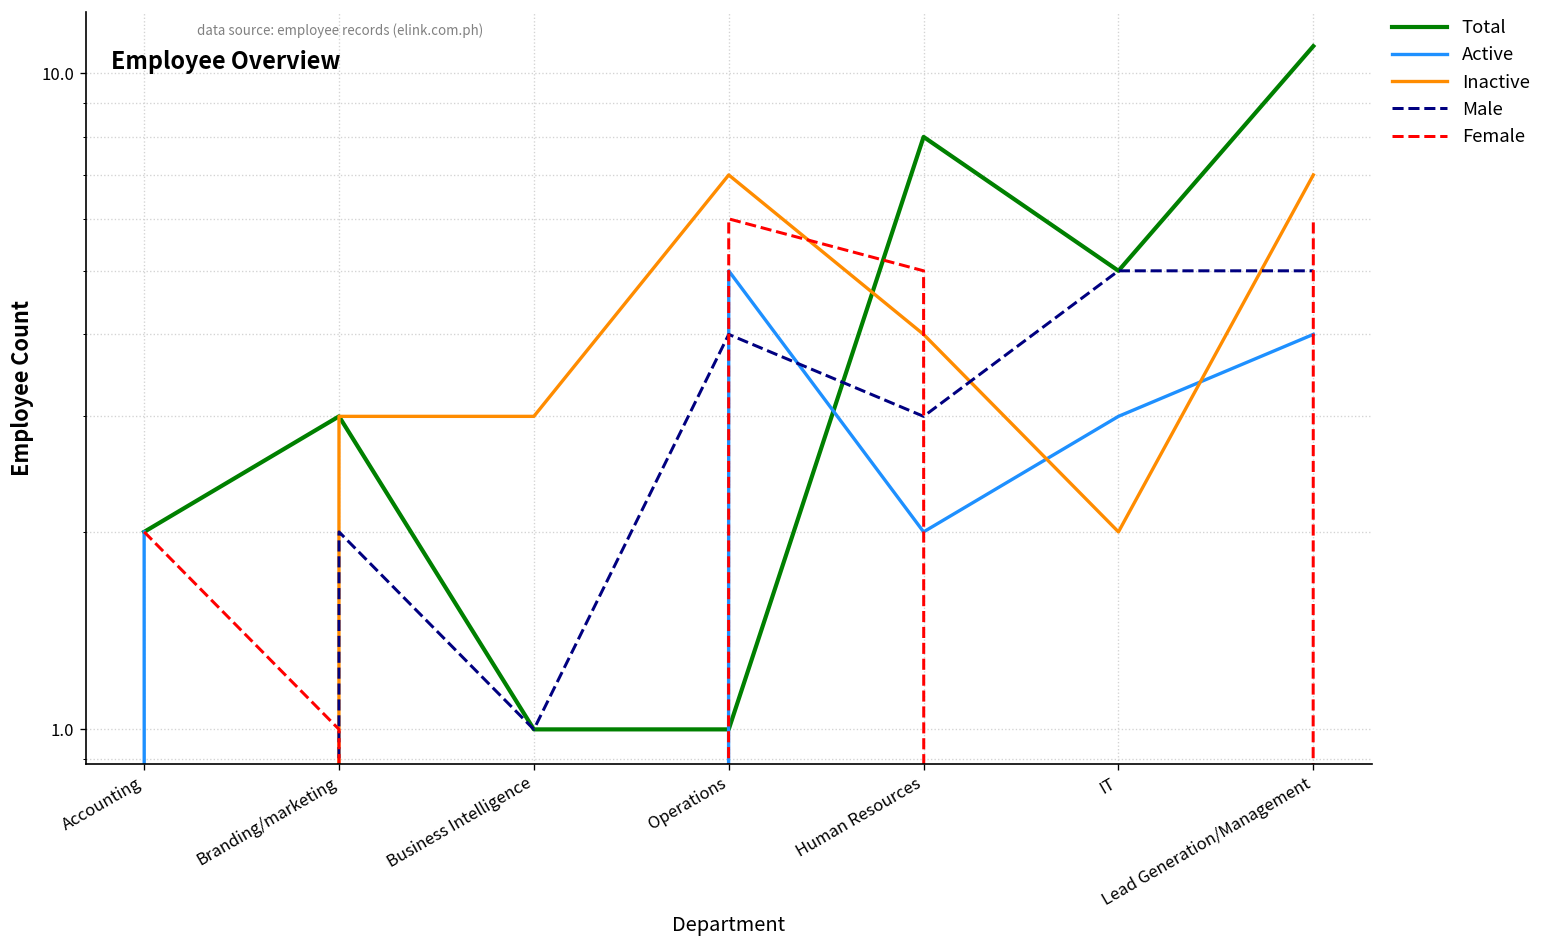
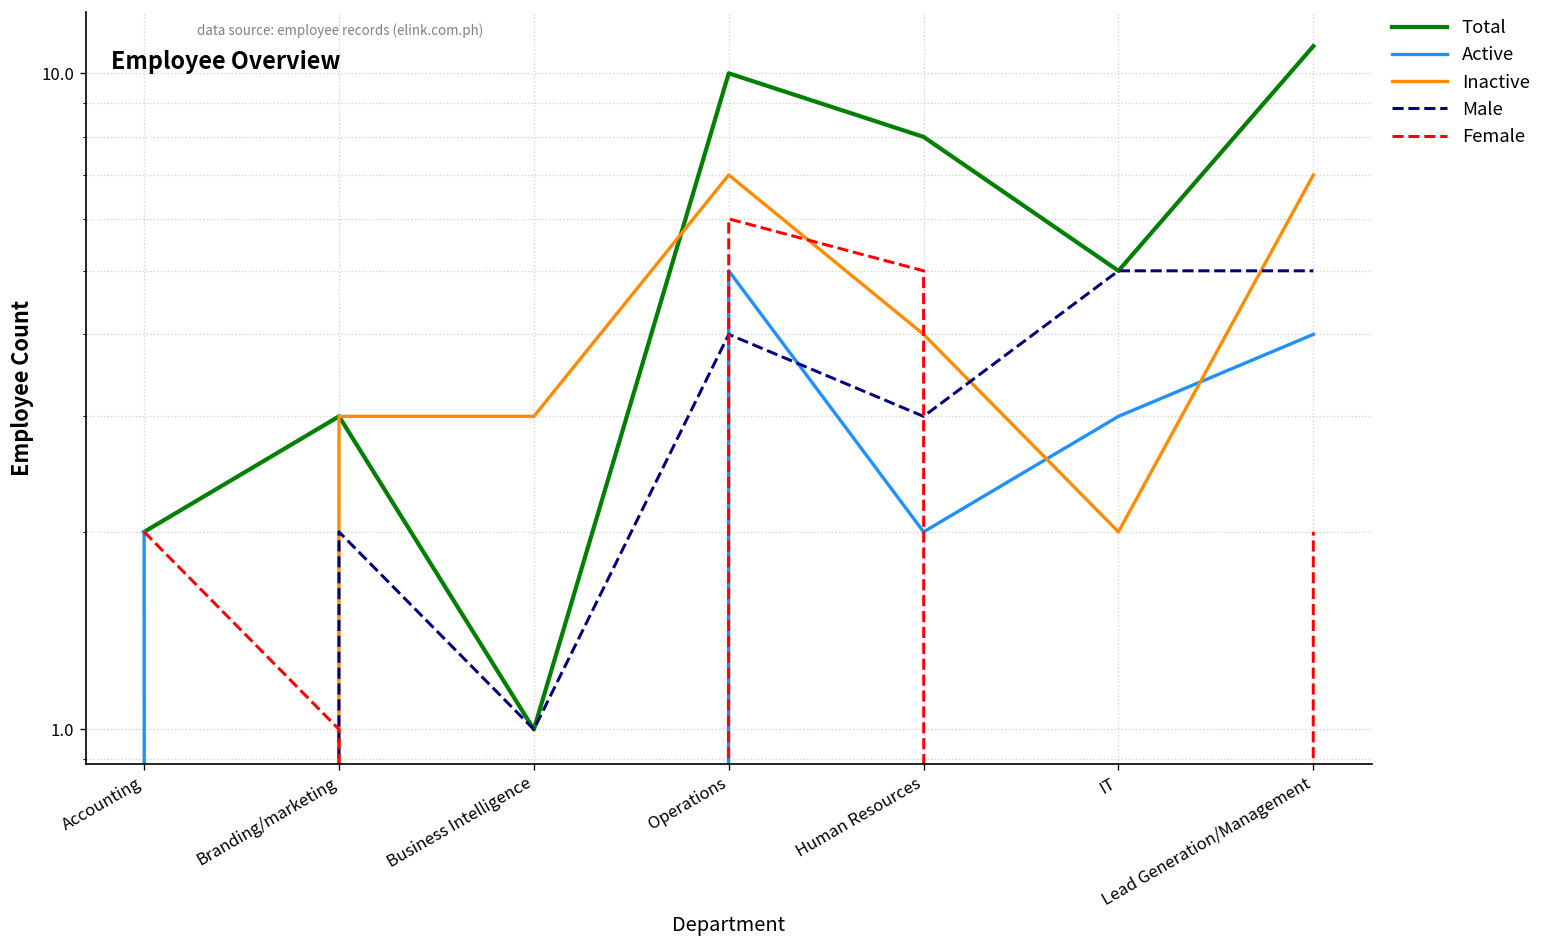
  {
    "Total": {
-     "Operations": 1,
+     "Operations": 10,
      "Human Resources": 8,
      "Lead Generation/Management": 11
    },
    "Active": {
      "Operations": 5,
      "Human Resources": 2,
      "IT": 3,
      "Lead Generation/Management": 4
    },
    "Inactive": {
      "Business Intelligence": 3,
      "Operations": 7,
      "Human Resources": 4,
      "IT": 2,
      "Lead Generation/Management": 7
    },
    "Male": {
      "Branding/marketing": 2,
      "Operations": 4,
      "Human Resources": 3,
      "Lead Generation/Management": 5
    },
    "Female": {
      "Branding/marketing": 1,
      "Operations": 6,
      "Human Resources": 5,
-     "Lead Generation/Management": 6
+     "Lead Generation/Management": 2
    }
  }
